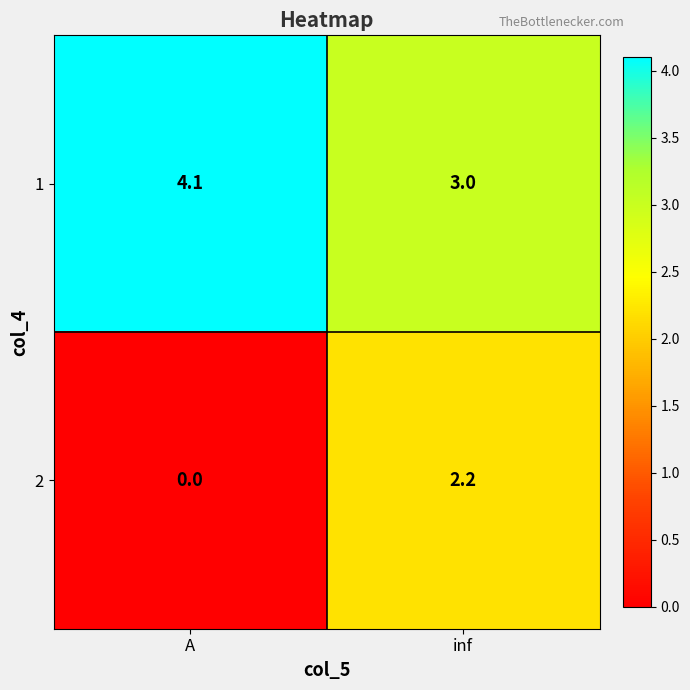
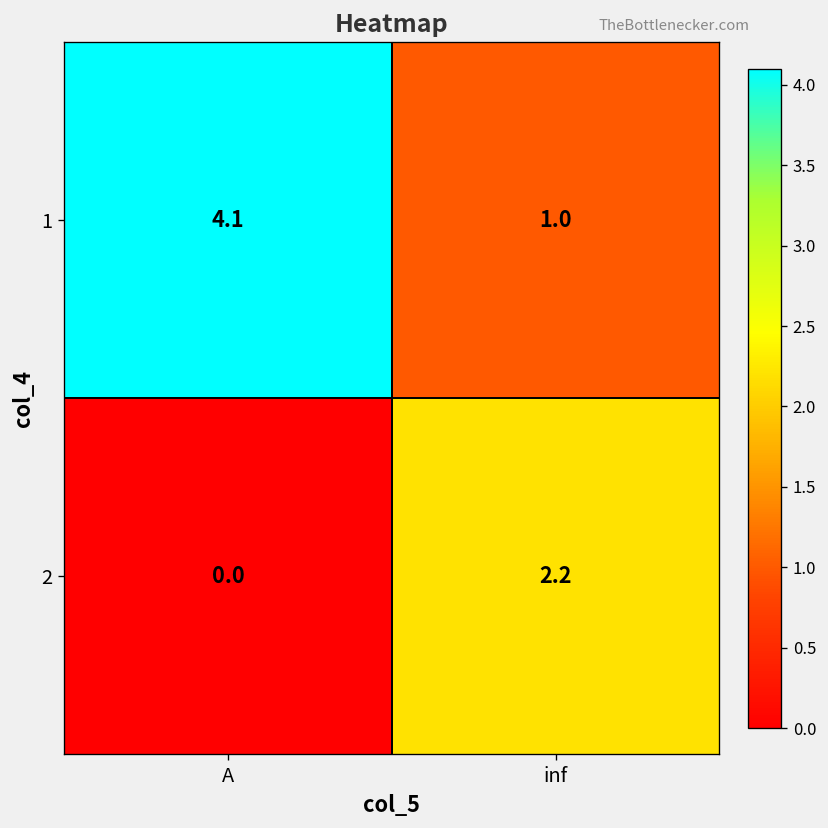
  {
    "1": {
      "A": 4.1,
-     "inf": 3.0
+     "inf": 1.0
    },
    "2": {
      "A": 0.0,
      "inf": 2.2
    }
  }
